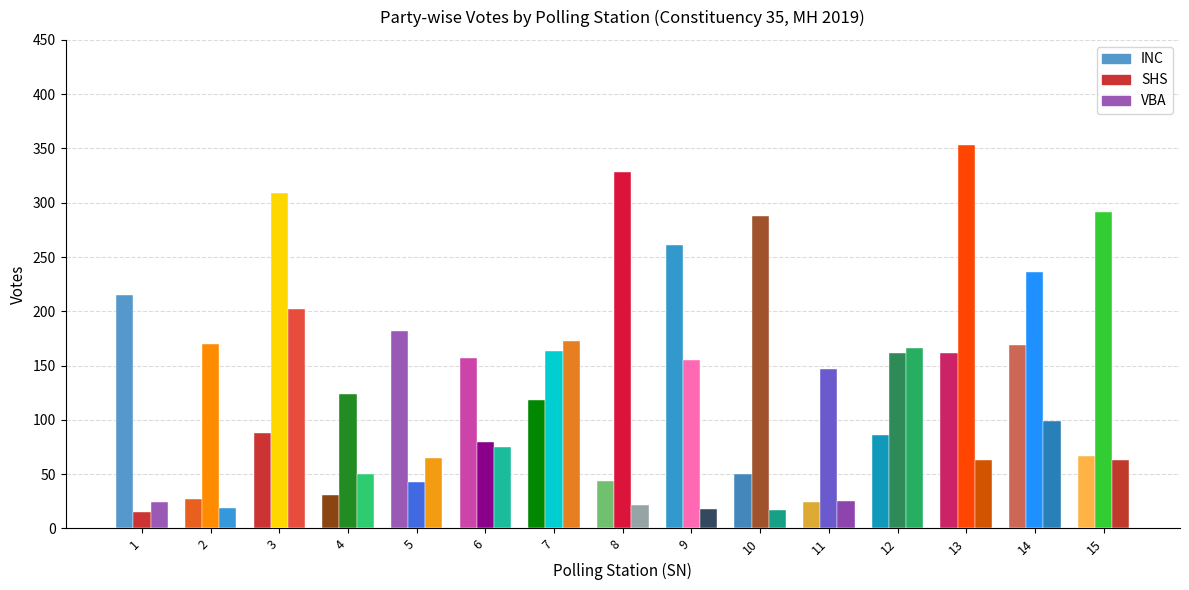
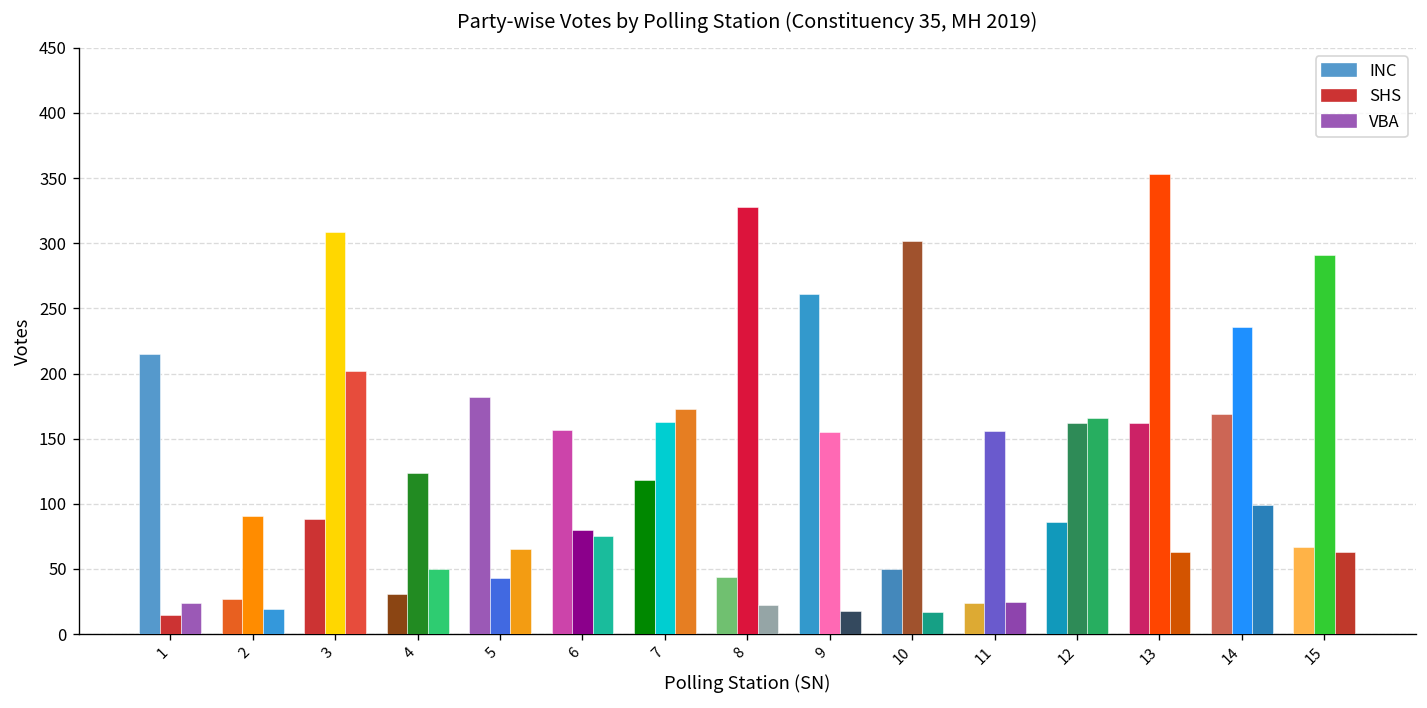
  {
    "1": 15,
-   "2": 170,
+   "2": 91,
    "3": 309,
    "4": 124,
    "5": 43,
    "6": 80,
    "7": 163,
    "8": 328,
    "9": 155,
-   "10": 288,
-   "11": 147,
+   "10": 302,
+   "11": 156,
    "12": 162,
    "13": 353,
    "14": 236,
    "15": 291
  }
